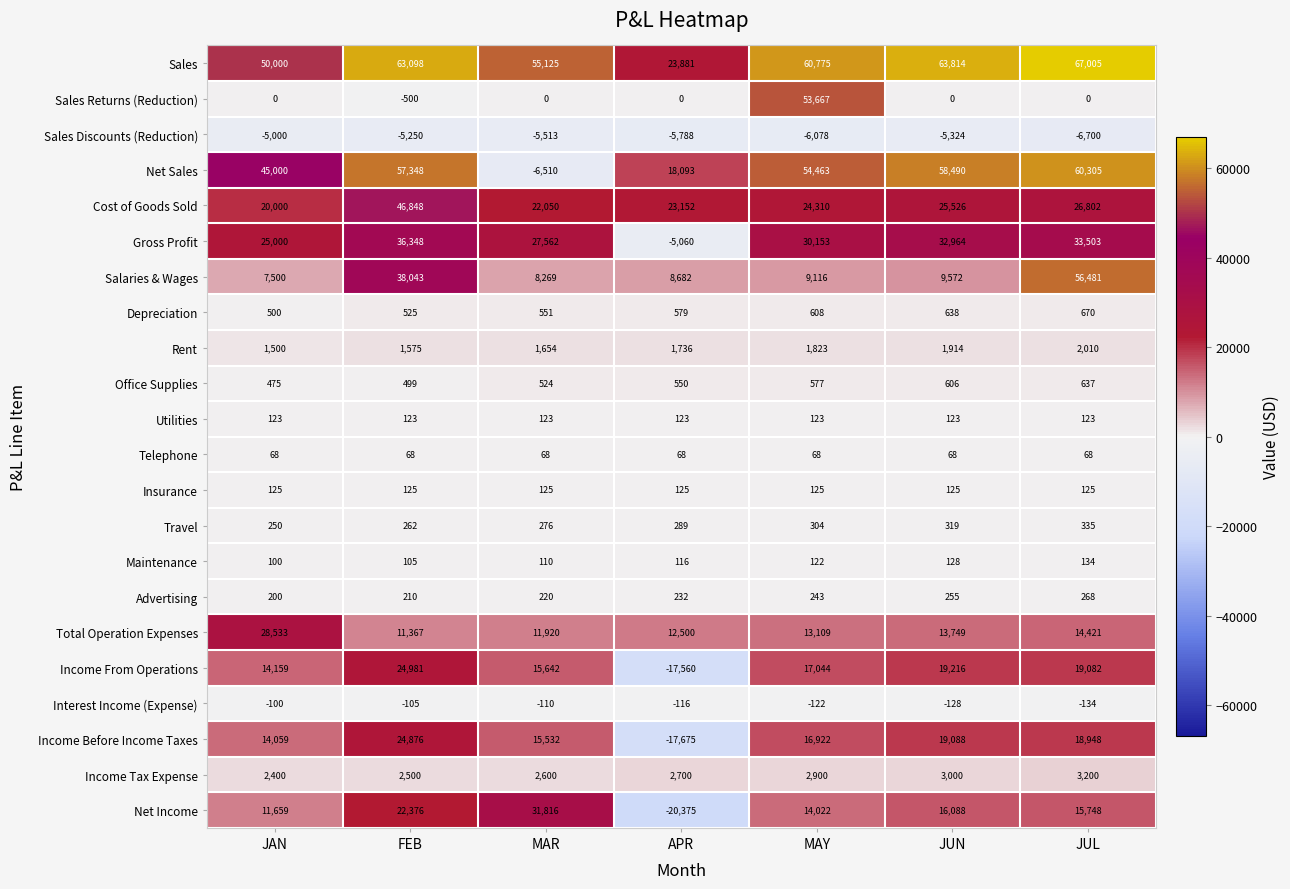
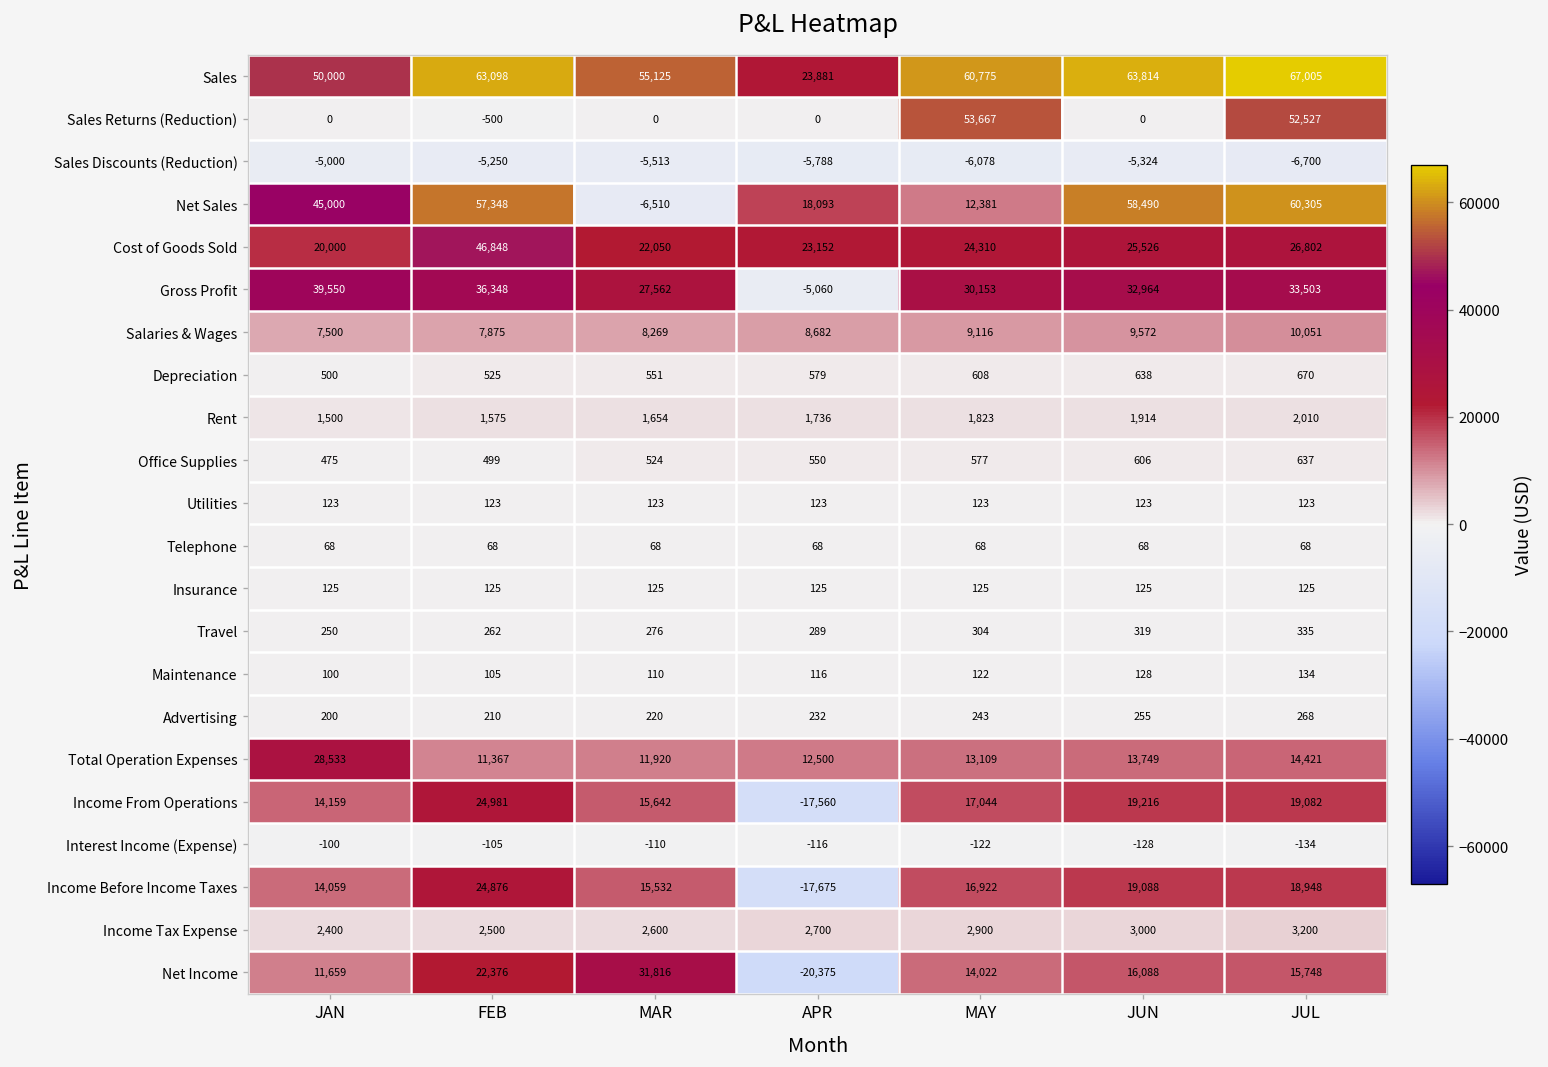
  {
    "Sales": {
      "JAN": "50,000",
      "FEB": "63,098",
      "MAR": "55,125",
      "APR": "23,881",
      "MAY": "60,775",
      "JUN": "63,814",
      "JUL": "67,005"
    },
    "Sales Returns (Reduction)": {
      "JAN": "0",
      "FEB": "-500",
      "MAR": "0",
      "APR": "0",
      "MAY": "53,667",
      "JUN": "0",
-     "JUL": "0"
+     "JUL": "52,527"
    },
    "Sales Discounts (Reduction)": {
      "JAN": "-5,000",
      "FEB": "-5,250",
      "MAR": "-5,513",
      "APR": "-5,788",
      "MAY": "-6,078",
      "JUN": "-5,324",
      "JUL": "-6,700"
    },
    "Net Sales": {
      "JAN": "45,000",
      "FEB": "57,348",
      "MAR": "-6,510",
      "APR": "18,093",
-     "MAY": "54,463",
+     "MAY": "12,381",
      "JUN": "58,490",
      "JUL": "60,305"
    },
    "Cost of Goods Sold": {
      "JAN": "20,000",
      "FEB": "46,848",
      "MAR": "22,050",
      "APR": "23,152",
      "MAY": "24,310",
      "JUN": "25,526",
      "JUL": "26,802"
    },
    "Gross Profit": {
-     "JAN": "25,000",
+     "JAN": "39,550",
      "FEB": "36,348",
      "MAR": "27,562",
      "APR": "-5,060",
      "MAY": "30,153",
      "JUN": "32,964",
      "JUL": "33,503"
    },
    "Salaries & Wages": {
      "JAN": "7,500",
-     "FEB": "38,043",
+     "FEB": "7,875",
      "MAR": "8,269",
      "APR": "8,682",
      "MAY": "9,116",
      "JUN": "9,572",
-     "JUL": "56,481"
+     "JUL": "10,051"
    },
    "Depreciation": {
      "JAN": "500",
      "FEB": "525",
      "MAR": "551",
      "APR": "579",
      "MAY": "608",
      "JUN": "638",
      "JUL": "670"
    },
    "Rent": {
      "JAN": "1,500",
      "FEB": "1,575",
      "MAR": "1,654",
      "APR": "1,736",
      "MAY": "1,823",
      "JUN": "1,914",
      "JUL": "2,010"
    },
    "Office Supplies": {
      "JAN": "475",
      "FEB": "499",
      "MAR": "524",
      "APR": "550",
      "MAY": "577",
      "JUN": "606",
      "JUL": "637"
    },
    "Utilities": {
      "JAN": "123",
      "FEB": "123",
      "MAR": "123",
      "APR": "123",
      "MAY": "123",
      "JUN": "123",
      "JUL": "123"
    },
    "Telephone": {
      "JAN": "68",
      "FEB": "68",
      "MAR": "68",
      "APR": "68",
      "MAY": "68",
      "JUN": "68",
      "JUL": "68"
    },
    "Insurance": {
      "JAN": "125",
      "FEB": "125",
      "MAR": "125",
      "APR": "125",
      "MAY": "125",
      "JUN": "125",
      "JUL": "125"
    },
    "Travel": {
      "JAN": "250",
      "FEB": "262",
      "MAR": "276",
      "APR": "289",
      "MAY": "304",
      "JUN": "319",
      "JUL": "335"
    },
    "Maintenance": {
      "JAN": "100",
      "FEB": "105",
      "MAR": "110",
      "APR": "116",
      "MAY": "122",
      "JUN": "128",
      "JUL": "134"
    },
    "Advertising": {
      "JAN": "200",
      "FEB": "210",
      "MAR": "220",
      "APR": "232",
      "MAY": "243",
      "JUN": "255",
      "JUL": "268"
    },
    "Total Operation Expenses": {
      "JAN": "28,533",
      "FEB": "11,367",
      "MAR": "11,920",
      "APR": "12,500",
      "MAY": "13,109",
      "JUN": "13,749",
      "JUL": "14,421"
    },
    "Income From Operations": {
      "JAN": "14,159",
      "FEB": "24,981",
      "MAR": "15,642",
      "APR": "-17,560",
      "MAY": "17,044",
      "JUN": "19,216",
      "JUL": "19,082"
    },
    "Interest Income (Expense)": {
      "JAN": "-100",
      "FEB": "-105",
      "MAR": "-110",
      "APR": "-116",
      "MAY": "-122",
      "JUN": "-128",
      "JUL": "-134"
    },
    "Income Before Income Taxes": {
      "JAN": "14,059",
      "FEB": "24,876",
      "MAR": "15,532",
      "APR": "-17,675",
      "MAY": "16,922",
      "JUN": "19,088",
      "JUL": "18,948"
    },
    "Income Tax Expense": {
      "JAN": "2,400",
      "FEB": "2,500",
      "MAR": "2,600",
      "APR": "2,700",
      "MAY": "2,900",
      "JUN": "3,000",
      "JUL": "3,200"
    },
    "Net Income": {
      "JAN": "11,659",
      "FEB": "22,376",
      "MAR": "31,816",
      "APR": "-20,375",
      "MAY": "14,022",
      "JUN": "16,088",
      "JUL": "15,748"
    }
  }
